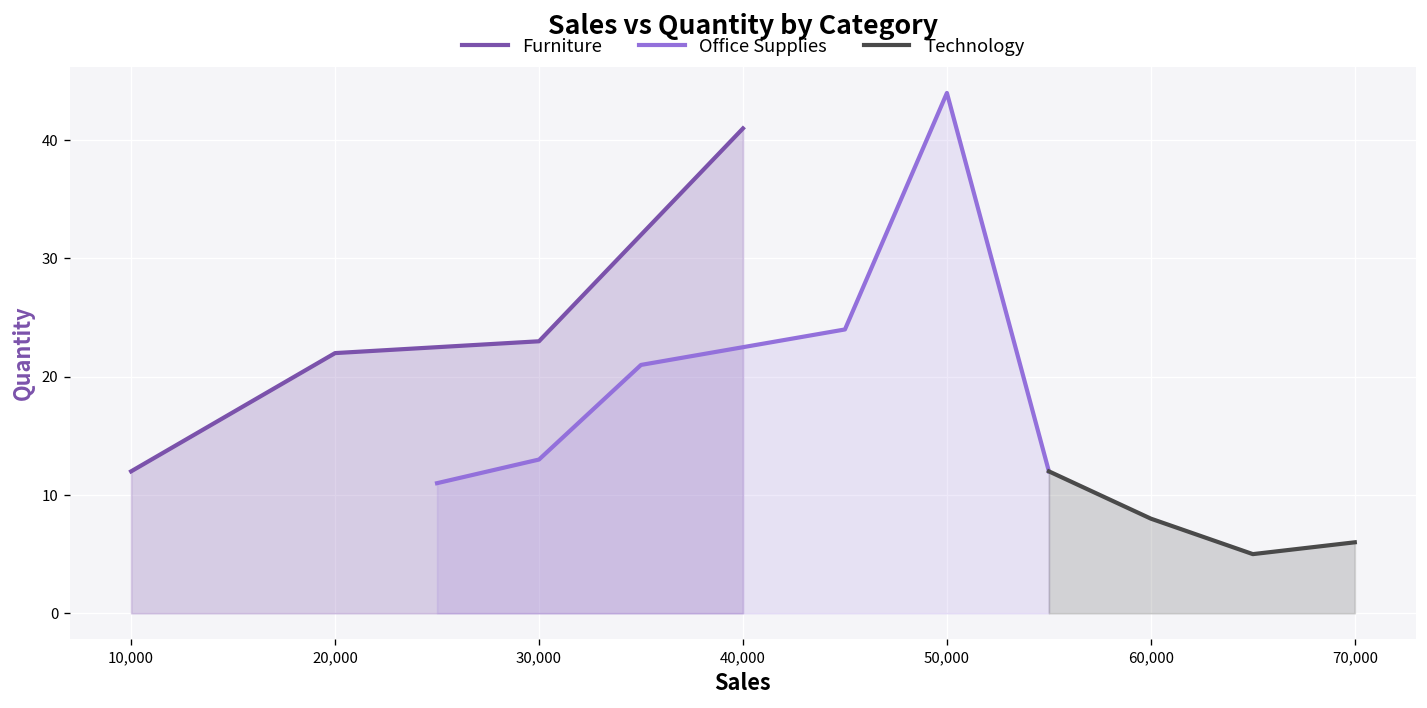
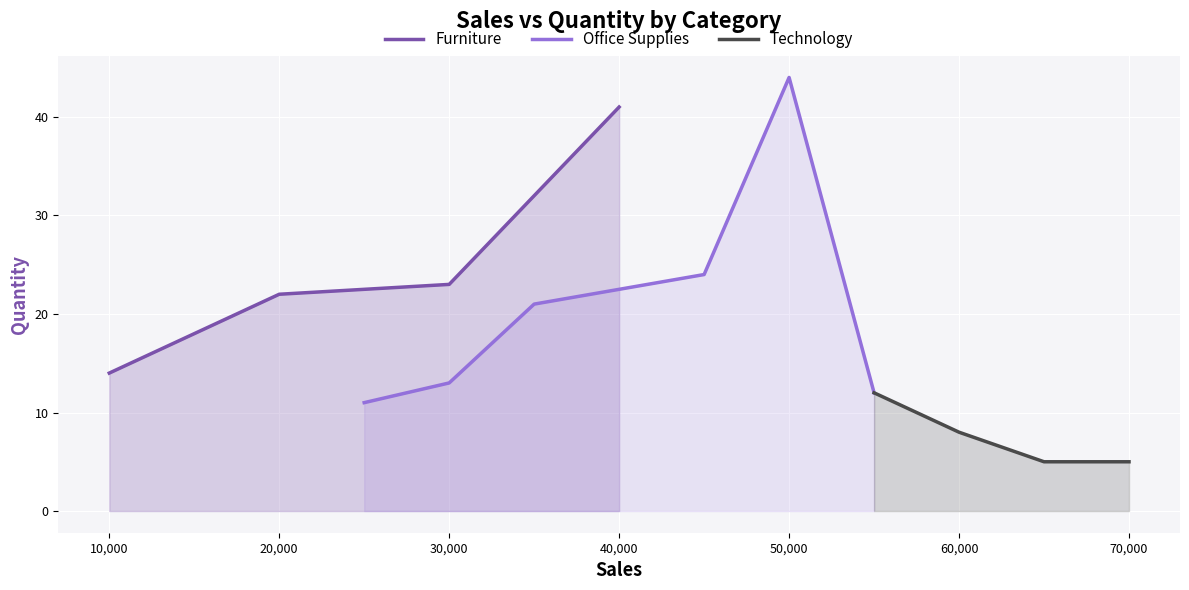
  {
    "Furniture": {
-     "10,000": 12,
+     "10,000": 14,
      "20,000": 22,
      "30,000": 23,
      "40,000": 41
    },
    "Office Supplies": {
      "30,000": 13,
      "50,000": 44
    },
    "Technology": {
      "60,000": 8,
-     "70,000": 6
+     "70,000": 5
    }
  }
